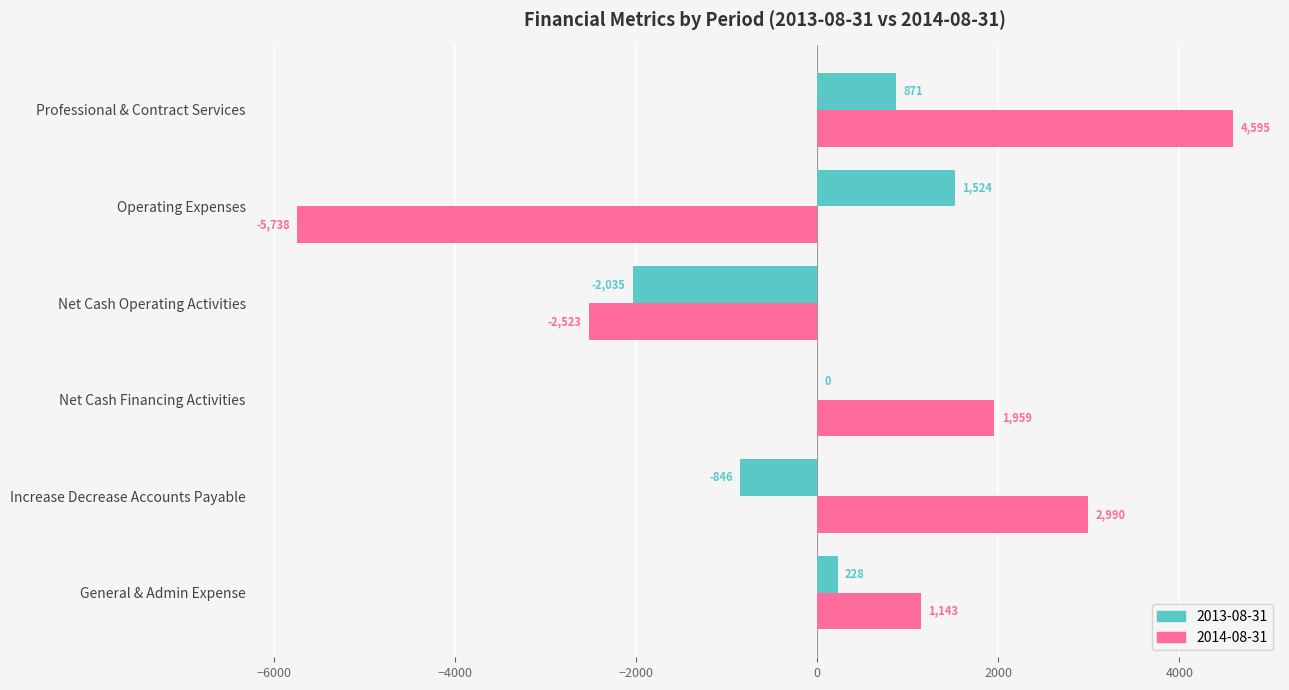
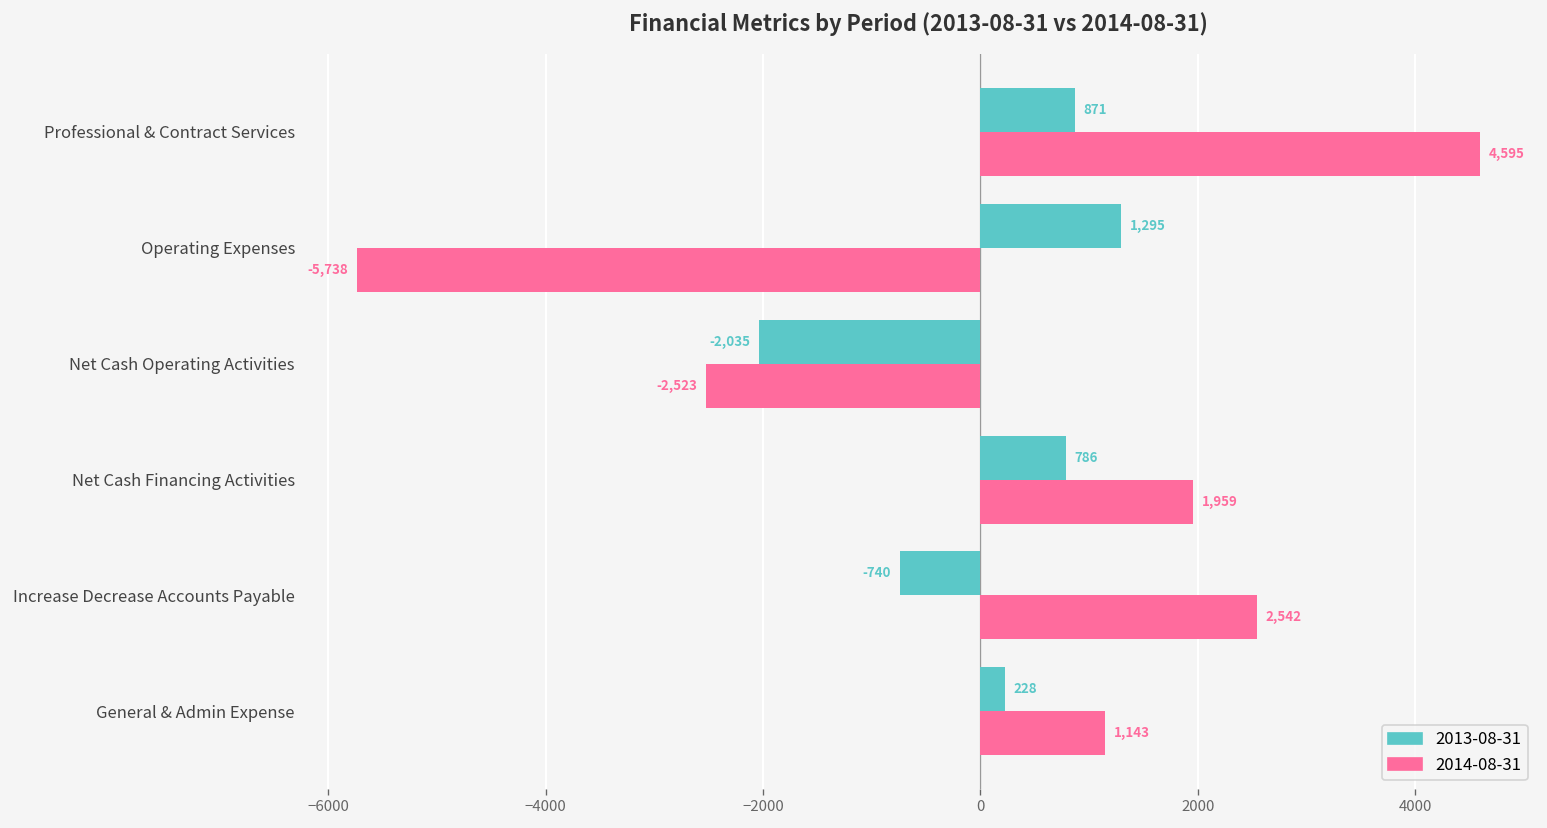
  {
    "2013-08-31": {
      "Professional & Contract Services": "871",
-     "Operating Expenses": "1,524",
+     "Operating Expenses": "1,295",
      "Net Cash Operating Activities": "-2,035",
-     "Net Cash Financing Activities": "0",
-     "Increase Decrease Accounts Payable": "-846",
+     "Net Cash Financing Activities": "786",
+     "Increase Decrease Accounts Payable": "-740",
      "General & Admin Expense": "228"
    },
    "2014-08-31": {
      "Professional & Contract Services": "4,595",
      "Operating Expenses": "-5,738",
      "Net Cash Operating Activities": "-2,523",
      "Net Cash Financing Activities": "1,959",
-     "Increase Decrease Accounts Payable": "2,990",
+     "Increase Decrease Accounts Payable": "2,542",
      "General & Admin Expense": "1,143"
    }
  }
